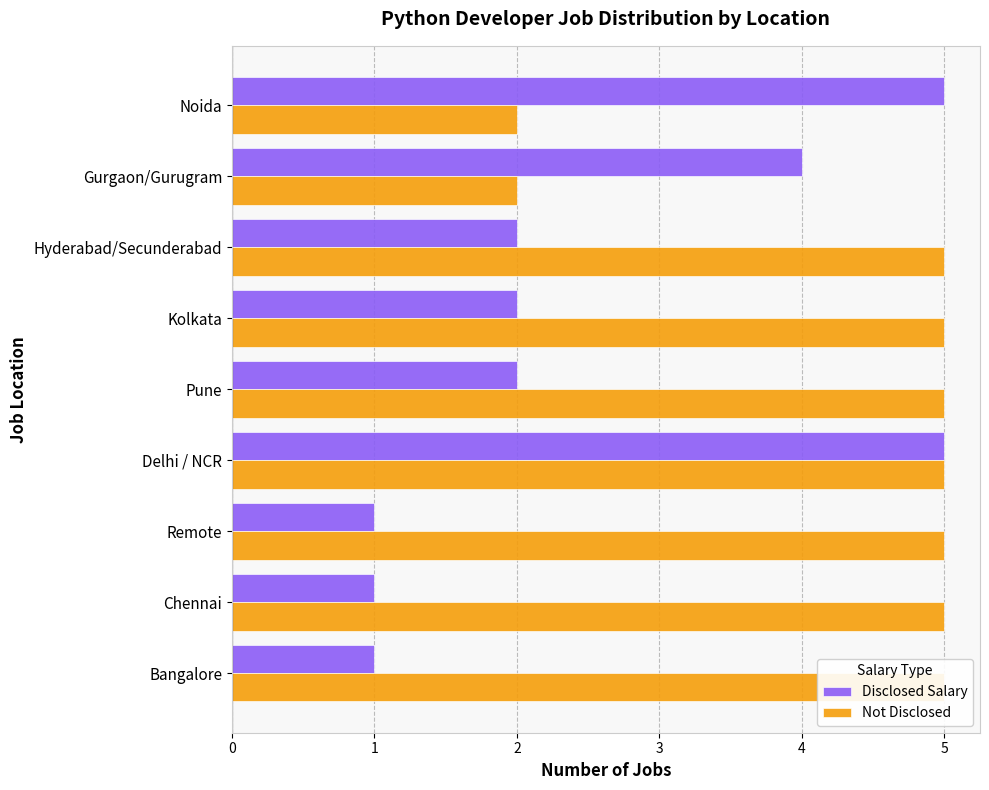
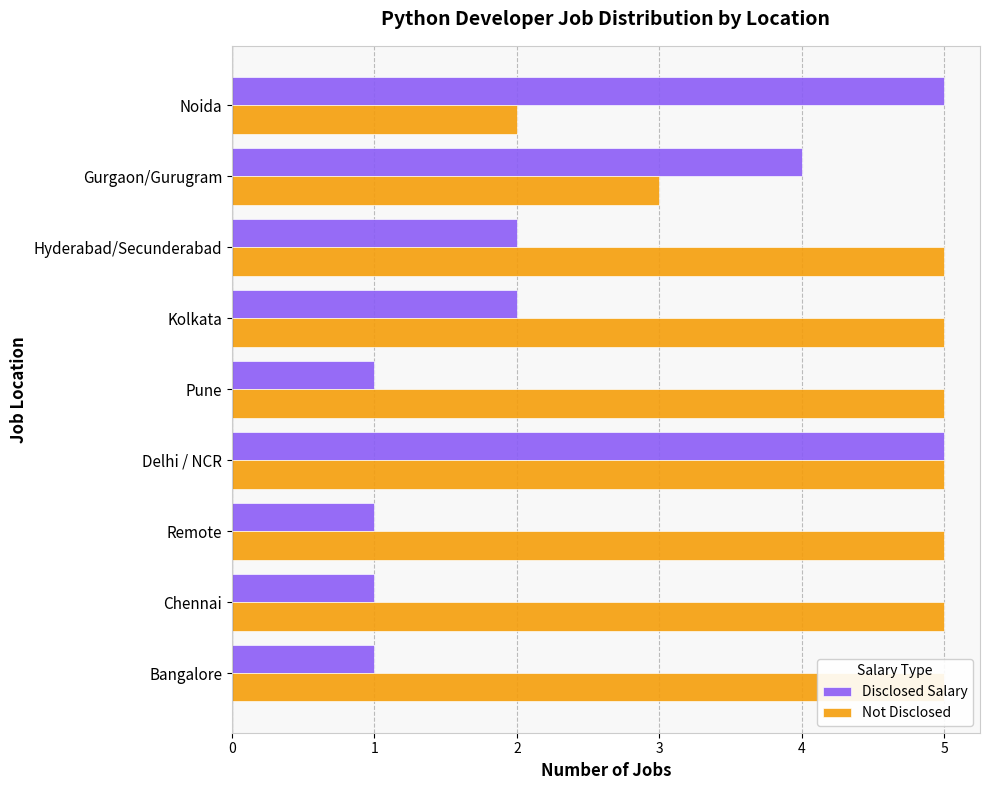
  {
    "Disclosed Salary": {
      "Noida": 5,
      "Gurgaon/Gurugram": 4,
      "Hyderabad/Secunderabad": 2,
      "Kolkata": 2,
-     "Pune": 2,
+     "Pune": 1,
      "Delhi / NCR": 5,
      "Remote": 1,
      "Chennai": 1,
      "Bangalore": 1
    },
    "Not Disclosed": {
      "Noida": 2,
-     "Gurgaon/Gurugram": 2,
+     "Gurgaon/Gurugram": 3,
      "Hyderabad/Secunderabad": 5,
      "Kolkata": 5,
      "Pune": 5,
      "Delhi / NCR": 5,
      "Remote": 5,
      "Chennai": 5
    }
  }
